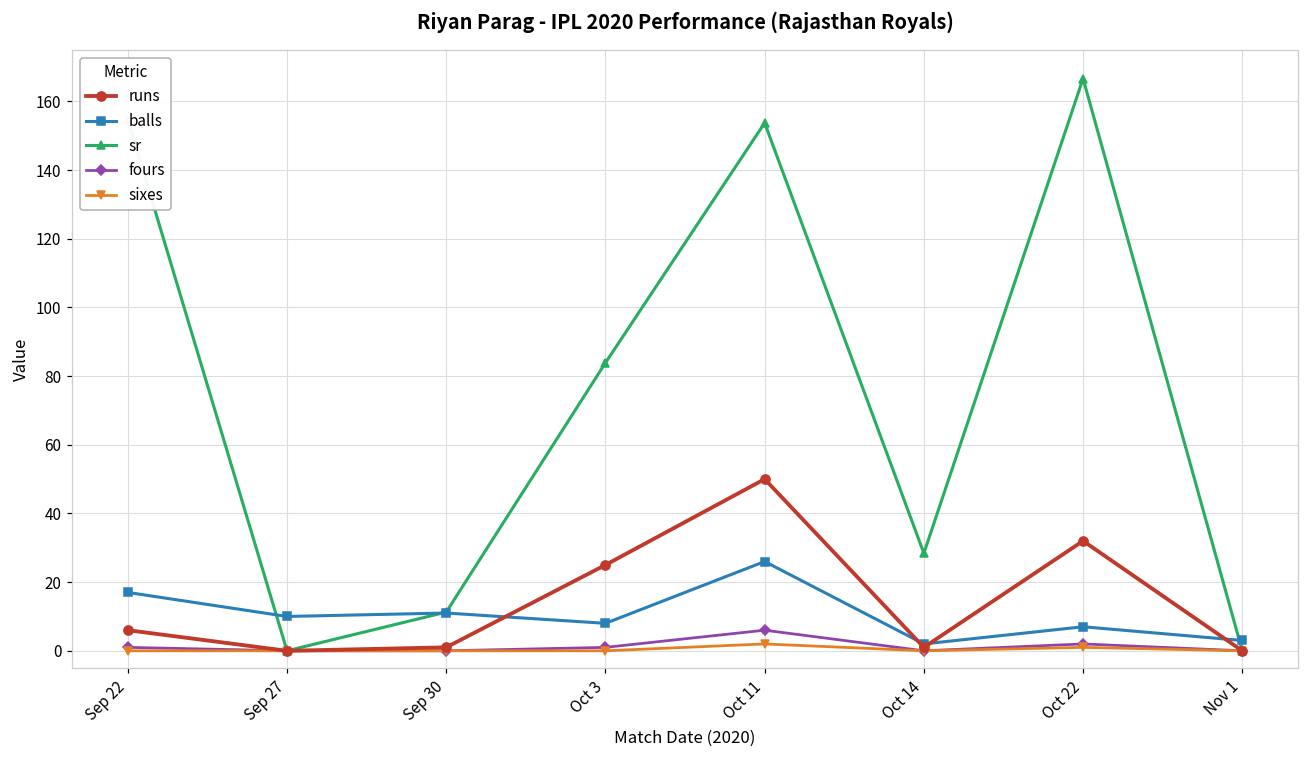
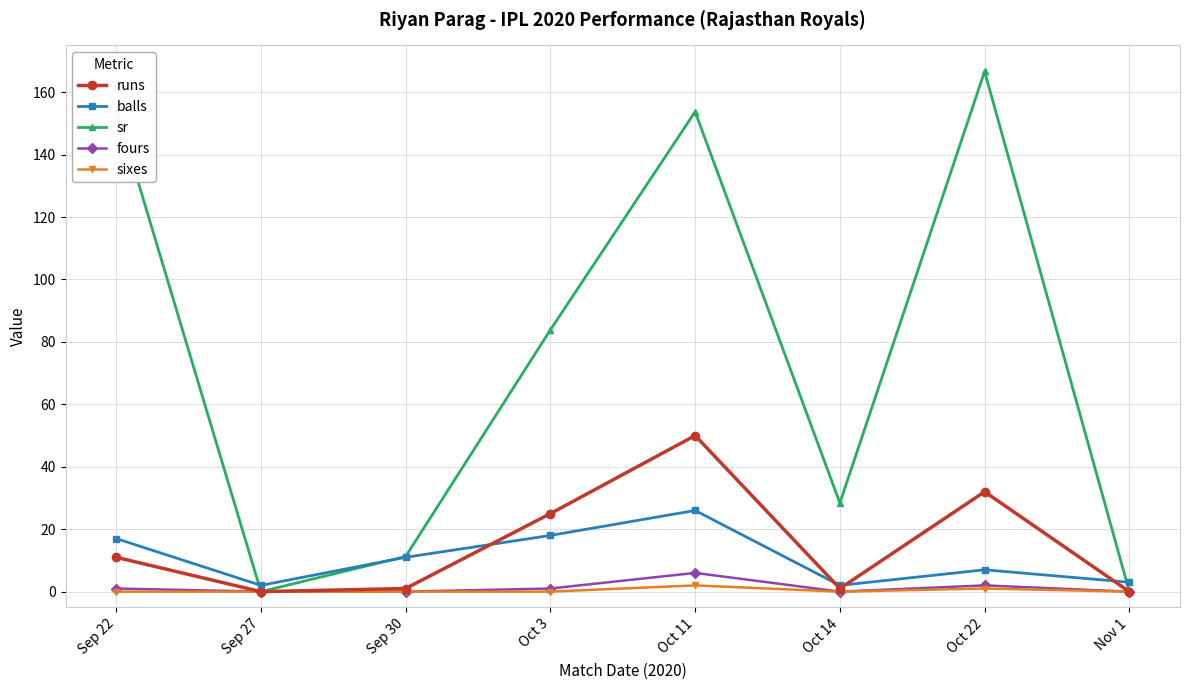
  {
    "runs": {
-     "Sep 22": 6,
+     "Sep 22": 11,
      "Sep 30": 1,
      "Oct 3": 25,
      "Oct 11": 50,
      "Oct 14": 1,
      "Oct 22": 32
    },
    "balls": {
      "Sep 22": 17,
-     "Sep 27": 10,
-     "Oct 3": 8,
+     "Sep 27": 2,
+     "Oct 3": 18,
      "Oct 11": 26,
      "Oct 14": 2,
      "Oct 22": 7,
      "Nov 1": 3
    },
    "sr": {
      "Oct 3": 84,
      "Oct 11": 154,
      "Oct 14": 28,
      "Oct 22": 167
    },
    "fours": {
      "Sep 22": 1,
      "Oct 3": 1,
      "Oct 11": 6,
      "Oct 22": 2
    },
    "sixes": {
      "Sep 22": 0,
      "Oct 3": 0,
      "Oct 11": 2,
      "Oct 22": 1
    }
  }
